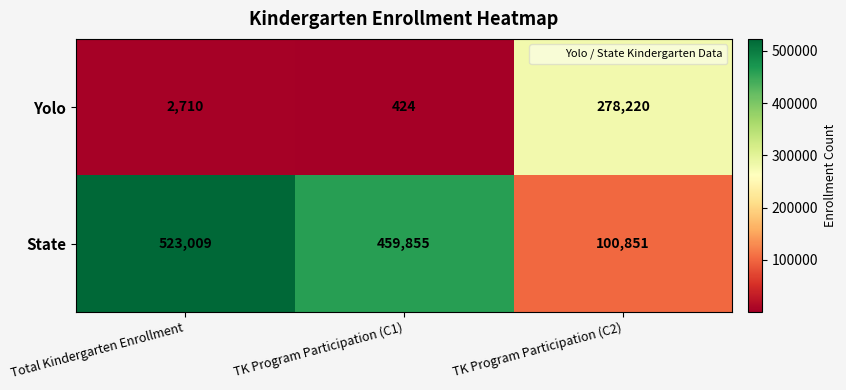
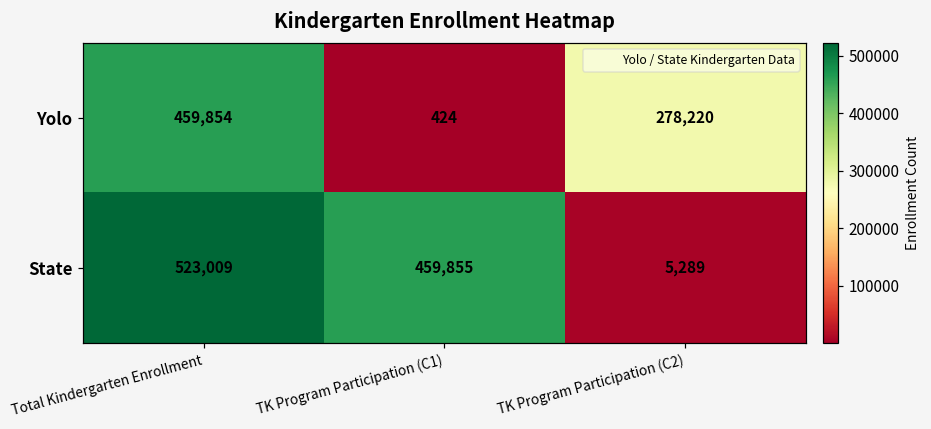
  {
    "Yolo": {
-     "Total Kindergarten Enrollment": "2,710",
+     "Total Kindergarten Enrollment": "459,854",
      "TK Program Participation (C1)": "424",
      "TK Program Participation (C2)": "278,220"
    },
    "State": {
      "Total Kindergarten Enrollment": "523,009",
      "TK Program Participation (C1)": "459,855",
-     "TK Program Participation (C2)": "100,851"
+     "TK Program Participation (C2)": "5,289"
    }
  }
